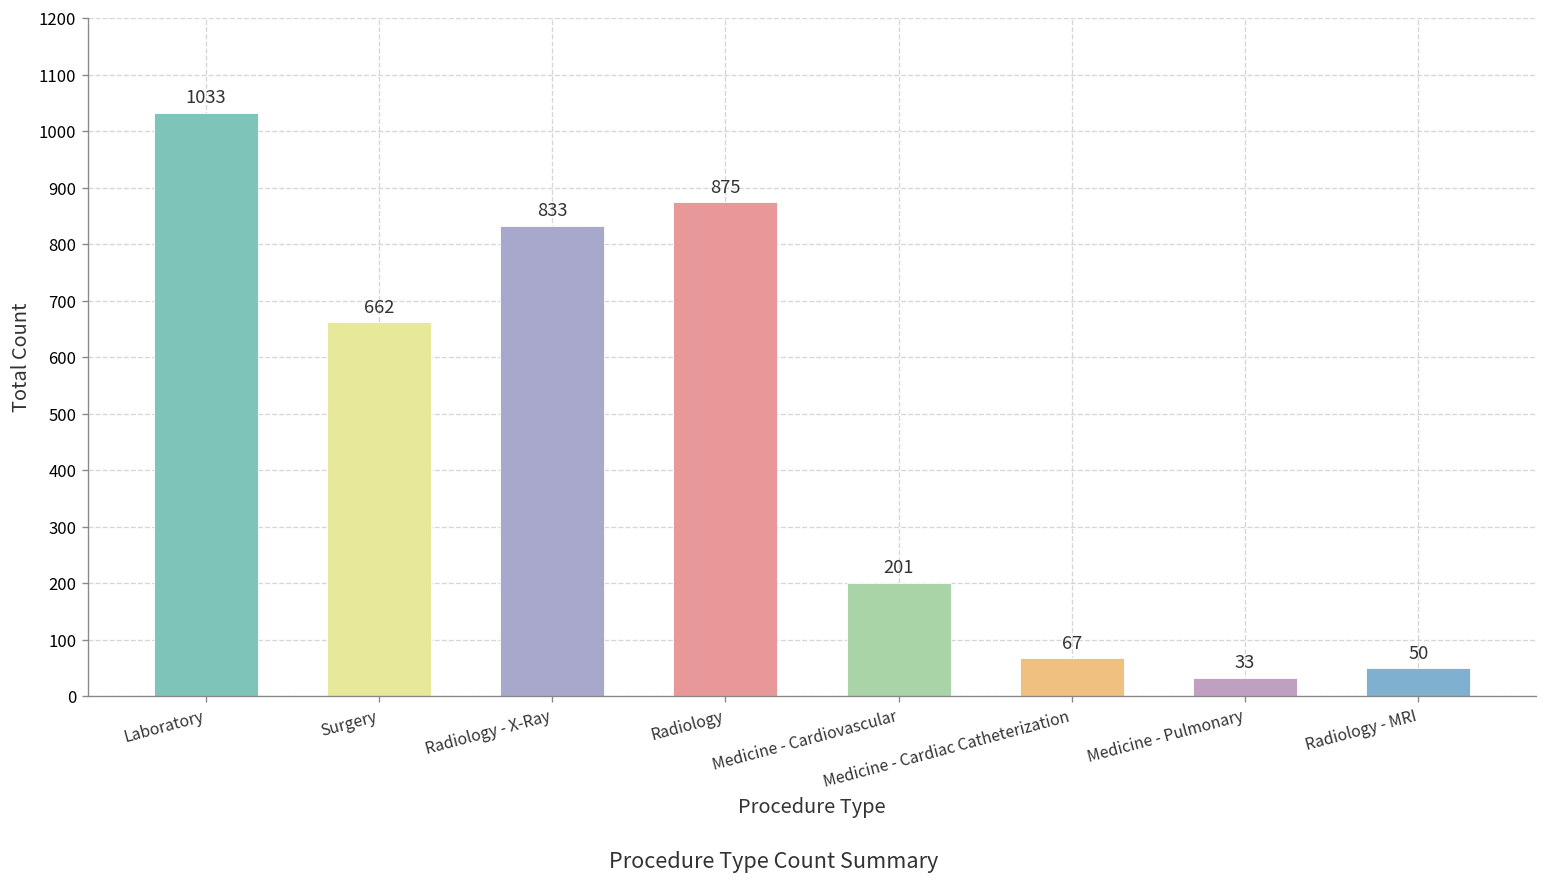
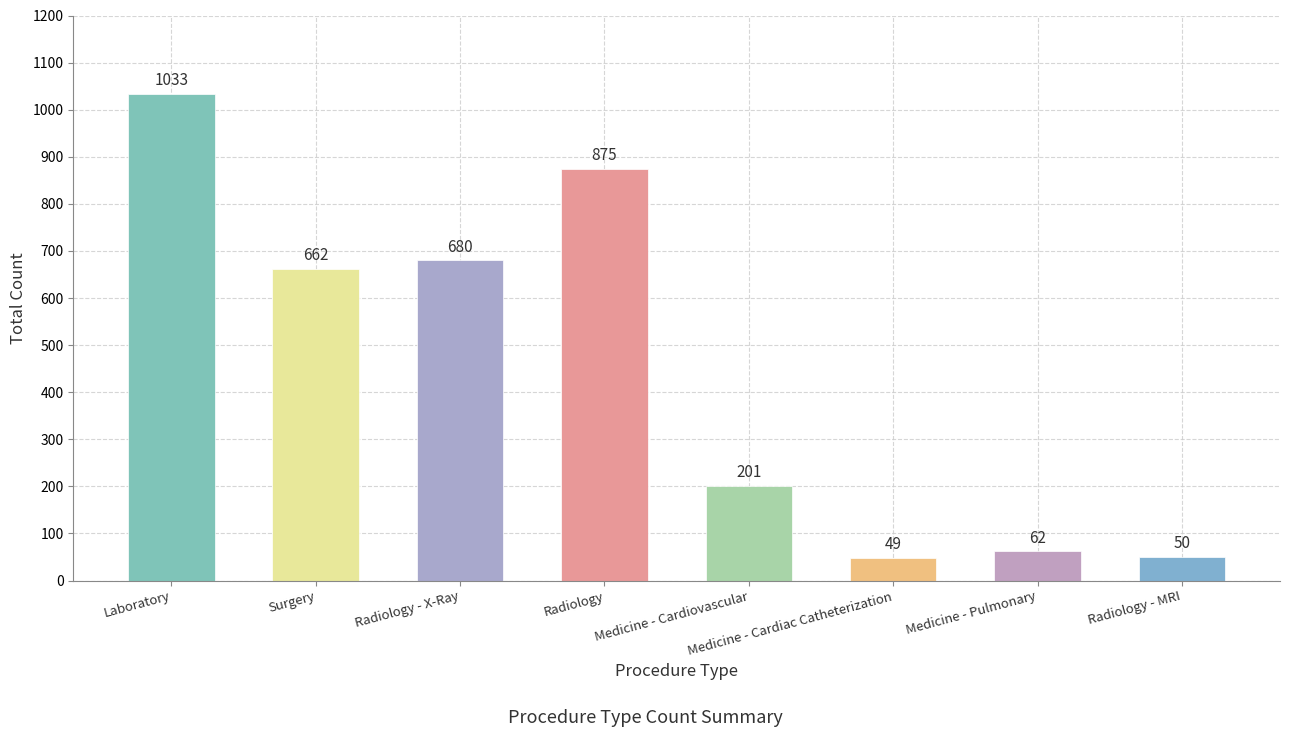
  {
    "Laboratory": 1033,
    "Surgery": 662,
-   "Radiology - X-Ray": 833,
+   "Radiology - X-Ray": 680,
    "Radiology": 875,
    "Medicine - Cardiovascular": 201,
-   "Medicine - Cardiac Catheterization": 67,
-   "Medicine - Pulmonary": 33,
+   "Medicine - Cardiac Catheterization": 49,
+   "Medicine - Pulmonary": 62,
    "Radiology - MRI": 50
  }
